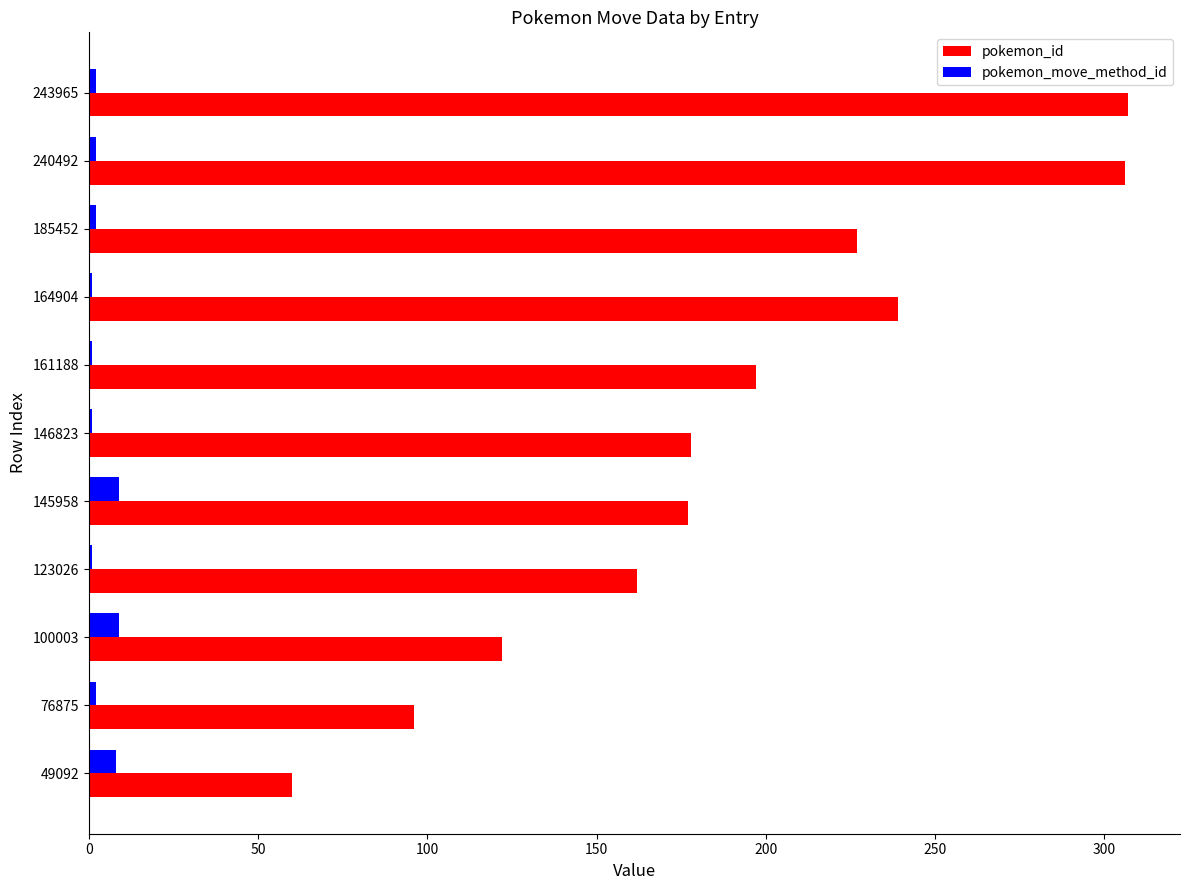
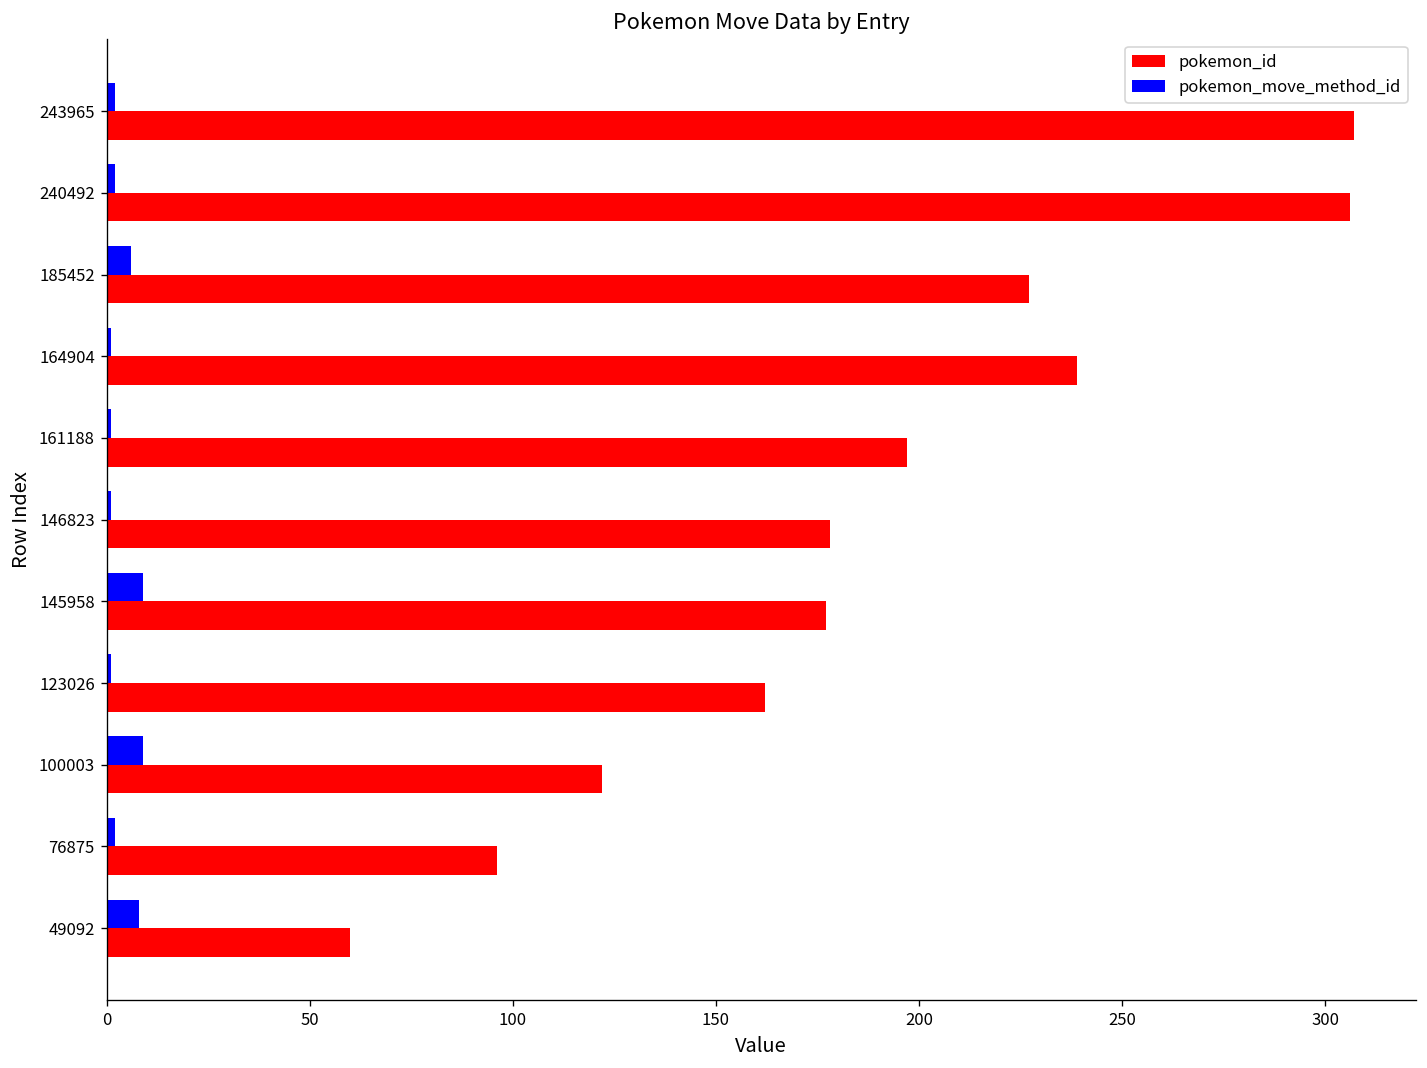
  {
    "pokemon_id": {
      "243965": 307,
      "240492": 306,
      "185452": 227,
      "164904": 239,
      "161188": 197,
      "146823": 178,
      "145958": 177,
      "123026": 162,
      "100003": 122,
      "76875": 96,
      "49092": 60
    },
    "pokemon_move_method_id": {
      "243965": 2,
      "240492": 2,
-     "185452": 2,
+     "185452": 6,
      "164904": 1,
      "161188": 1,
      "146823": 1,
      "145958": 9,
      "123026": 1,
      "100003": 9,
      "76875": 2,
      "49092": 8
    }
  }
